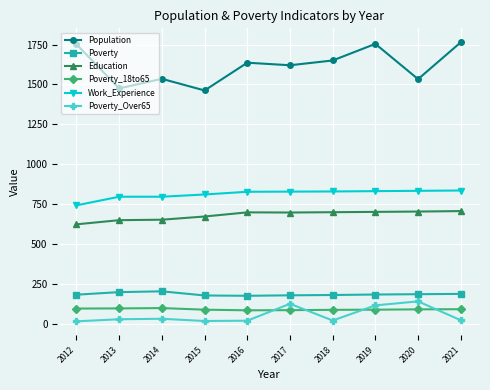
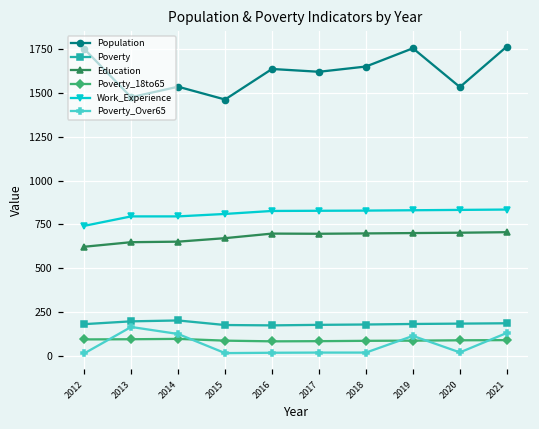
  {
    "Population": {
      "2014": 1540,
      "2015": 1460,
      "2016": 1640,
      "2017": 1620,
      "2018": 1650,
      "2019": 1750,
      "2020": 1530,
      "2021": 1760
    },
    "Poverty_Over65": {
      "2012": 20,
-     "2013": 30,
-     "2014": 30,
+     "2013": 170,
+     "2014": 130,
      "2015": 20,
      "2016": 20,
-     "2017": 130,
+     "2017": 20,
      "2018": 20,
      "2019": 120,
-     "2020": 140,
-     "2021": 20
+     "2020": 20,
+     "2021": 130
    }
  }
